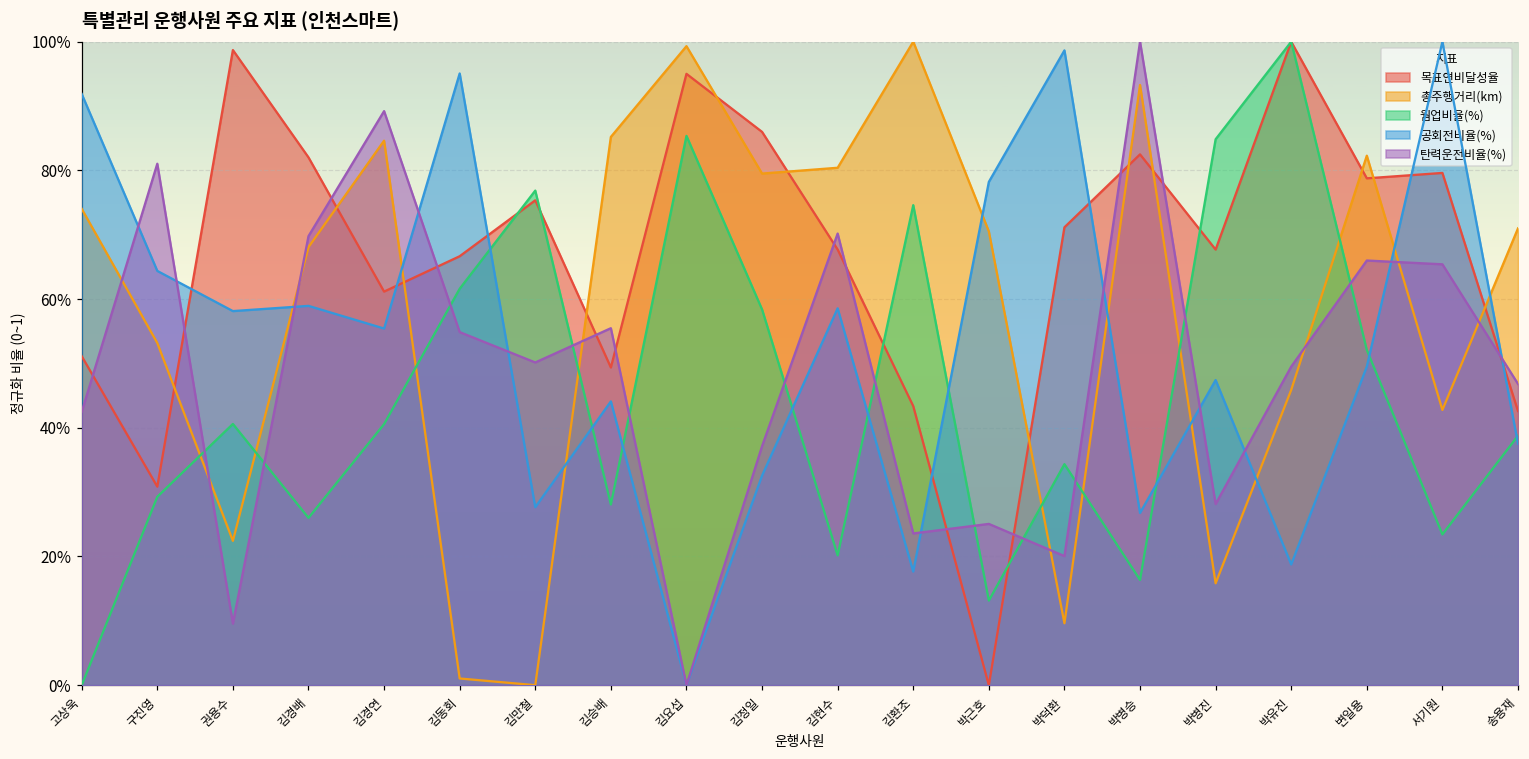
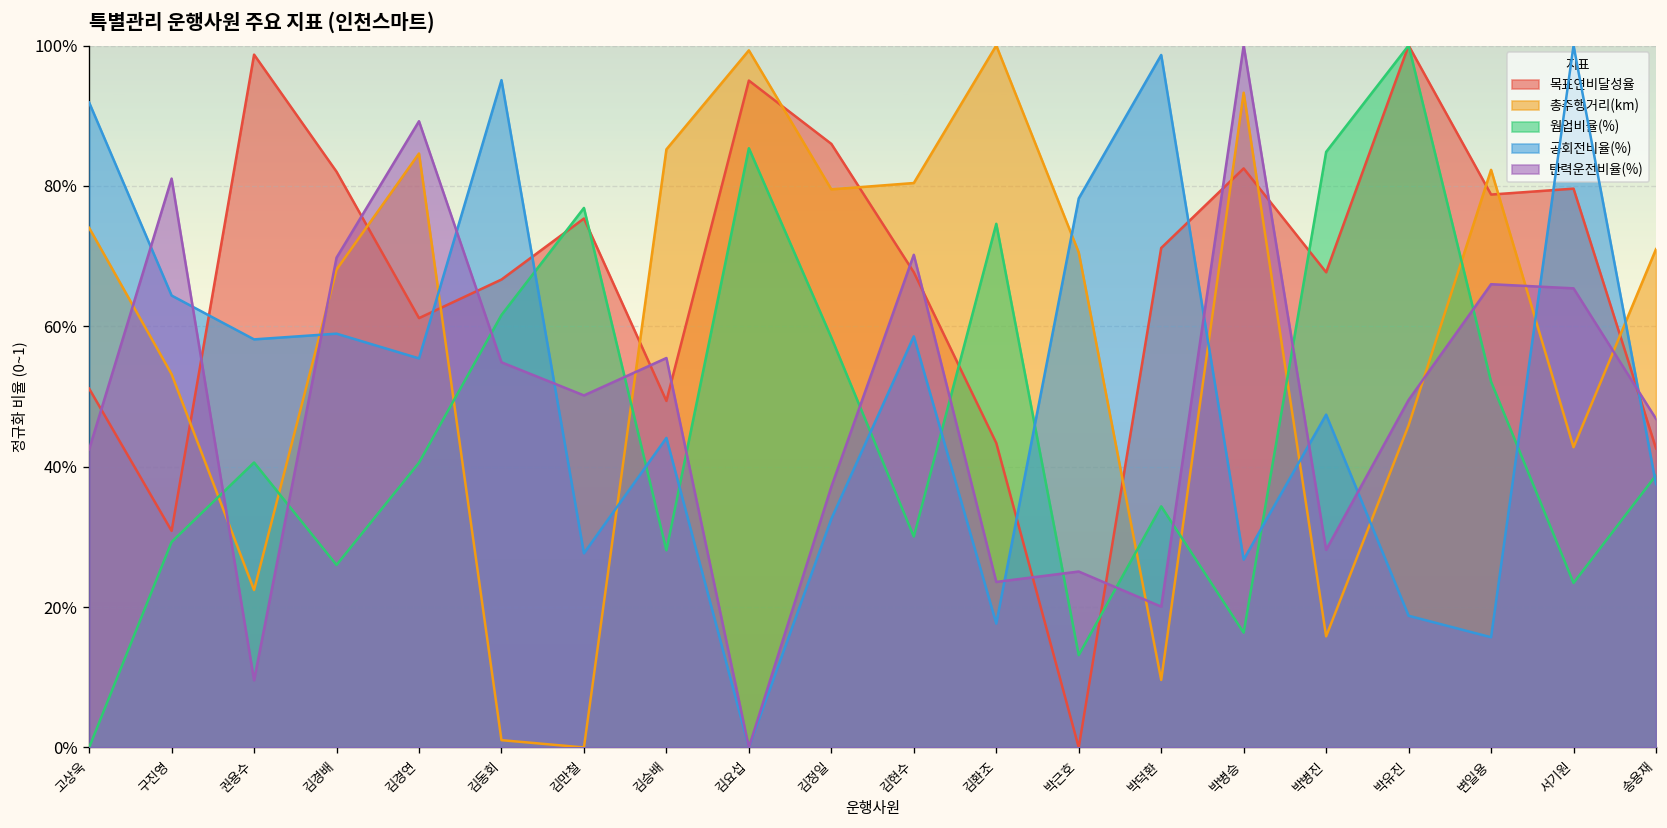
  {
    "목표연비달성율": {
      "고상욱": "51%",
      "구진영": "31%",
      "권용수": "99%",
      "김경배": "82%",
      "김경연": "61%",
      "김동회": "67%",
      "김만철": "75%",
      "김승배": "49%",
      "김요섭": "95%",
      "김정일": "86%",
      "김현수": "68%",
      "김환조": "43%",
      "박근호": "0%",
      "박덕환": "71%",
      "박병승": "82%",
      "박병진": "68%",
      "변일용": "79%",
      "서기원": "80%",
      "송용재": "43%"
    },
    "총주행거리(km)": {
      "고상욱": "74%",
      "구진영": "53%",
      "권용수": "22%",
      "김경배": "68%",
      "김경연": "85%",
      "김동회": "1%",
      "김만철": "0%",
      "김승배": "85%",
      "김요섭": "99%",
      "김정일": "80%",
      "김현수": "80%",
      "김환조": "100%",
      "박근호": "71%",
      "박덕환": "10%",
      "박병승": "93%",
      "박병진": "16%",
      "박유진": "46%",
      "변일용": "82%",
      "서기원": "43%",
      "송용재": "71%"
    },
    "웜업비율(%)": {
      "고상욱": "0%",
      "구진영": "29%",
      "권용수": "41%",
      "김경배": "26%",
      "김경연": "41%",
      "김동회": "62%",
      "김만철": "77%",
      "김승배": "28%",
      "김요섭": "85%",
      "김정일": "58%",
-     "김현수": "20%",
+     "김현수": "30%",
      "김환조": "75%",
      "박근호": "13%",
      "박덕환": "34%",
      "박병승": "16%",
      "박병진": "85%",
      "변일용": "52%",
      "서기원": "23%",
      "송용재": "39%"
    },
    "공회전비율(%)": {
      "고상욱": "92%",
      "구진영": "64%",
      "권용수": "58%",
      "김경배": "59%",
      "김경연": "55%",
      "김동회": "95%",
      "김만철": "28%",
      "김승배": "44%",
      "김정일": "33%",
      "김현수": "59%",
      "김환조": "18%",
      "박근호": "78%",
      "박덕환": "99%",
      "박병승": "27%",
      "박병진": "47%",
      "박유진": "19%",
-     "변일용": "50%",
+     "변일용": "16%",
      "서기원": "100%",
      "송용재": "38%"
    },
    "탄력운전비율(%)": {
      "고상욱": "42%",
      "구진영": "81%",
      "권용수": "10%",
      "김경배": "70%",
      "김경연": "89%",
      "김동회": "55%",
      "김만철": "50%",
      "김승배": "55%",
      "김정일": "37%",
      "김현수": "70%",
      "김환조": "24%",
      "박근호": "25%",
      "박덕환": "20%",
      "박병승": "100%",
      "박병진": "28%",
      "박유진": "50%",
      "변일용": "66%",
      "서기원": "65%",
      "송용재": "47%"
    }
  }
